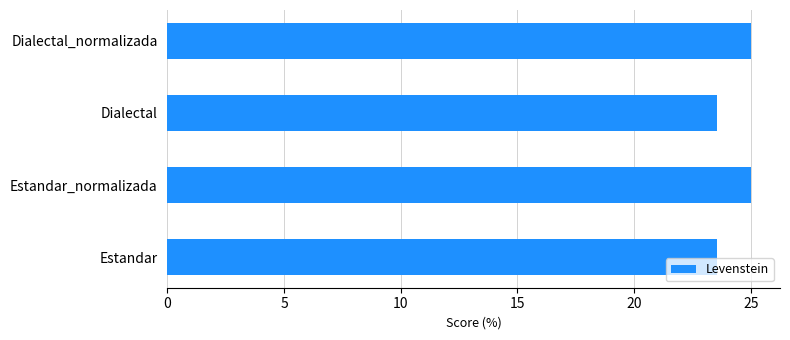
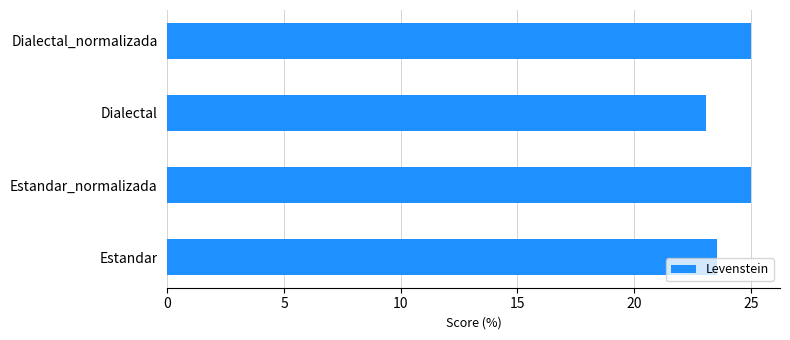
  {
    "Dialectal_normalizada": 25.0,
-   "Dialectal": 23.5,
+   "Dialectal": 23.1,
    "Estandar_normalizada": 25.0,
    "Estandar": 23.5
  }
